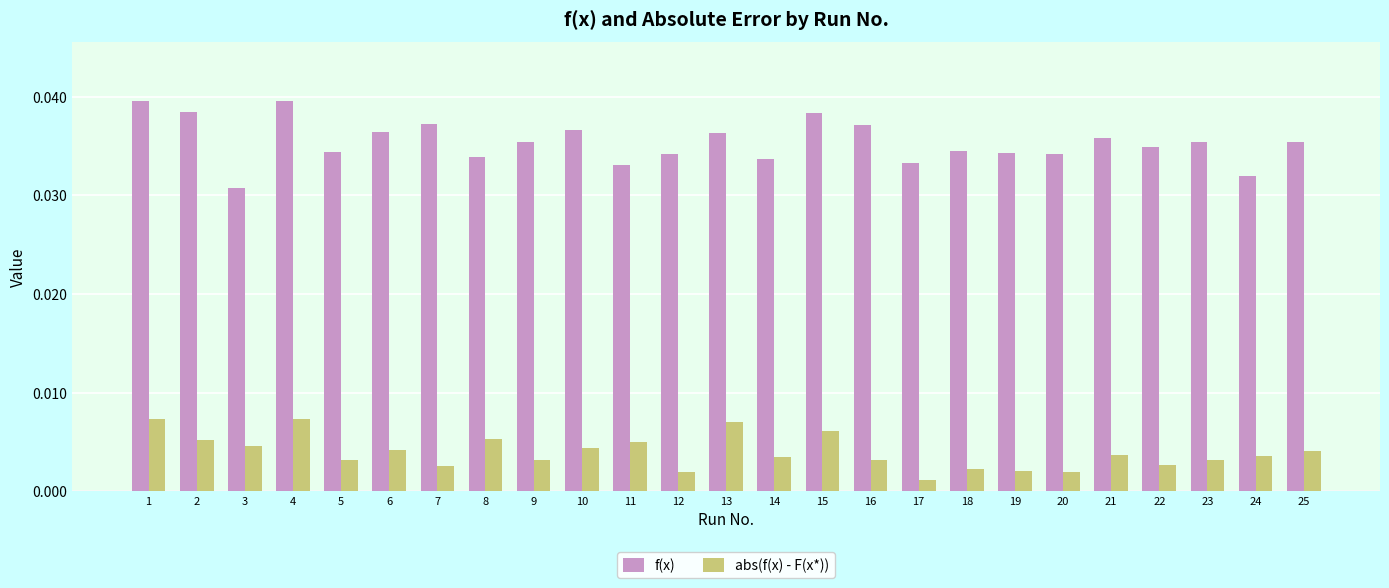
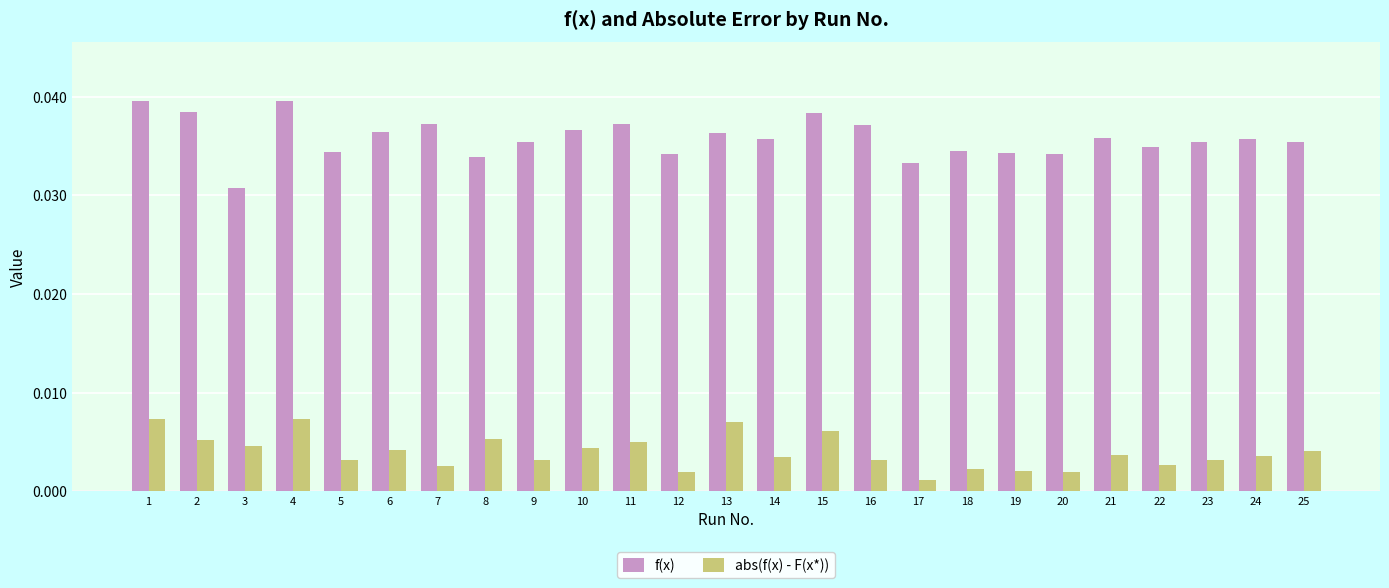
  {
    "f(x)": {
      "1": 0.040,
      "2": 0.038,
      "3": 0.031,
      "4": 0.040,
      "5": 0.034,
      "6": 0.036,
      "7": 0.037,
      "8": 0.034,
      "9": 0.035,
      "10": 0.037,
-     "11": 0.033,
+     "11": 0.037,
      "12": 0.034,
      "13": 0.036,
-     "14": 0.034,
+     "14": 0.036,
      "15": 0.038,
      "16": 0.037,
      "17": 0.033,
      "18": 0.034,
      "19": 0.034,
      "20": 0.034,
      "21": 0.036,
      "22": 0.035,
      "23": 0.035,
-     "24": 0.032,
+     "24": 0.036,
      "25": 0.035
    },
    "abs(f(x) - F(x*))": {
      "1": 0.007,
      "2": 0.005,
      "3": 0.005,
      "4": 0.007,
      "5": 0.003,
      "6": 0.004,
      "7": 0.003,
      "8": 0.005,
      "9": 0.003,
      "10": 0.004,
      "11": 0.005,
      "12": 0.002,
      "13": 0.007,
      "14": 0.003,
      "15": 0.006,
      "16": 0.003,
      "17": 0.001,
      "18": 0.002,
      "19": 0.002,
      "20": 0.002,
      "21": 0.004,
      "22": 0.003,
      "23": 0.003,
      "24": 0.004,
      "25": 0.004
    }
  }
